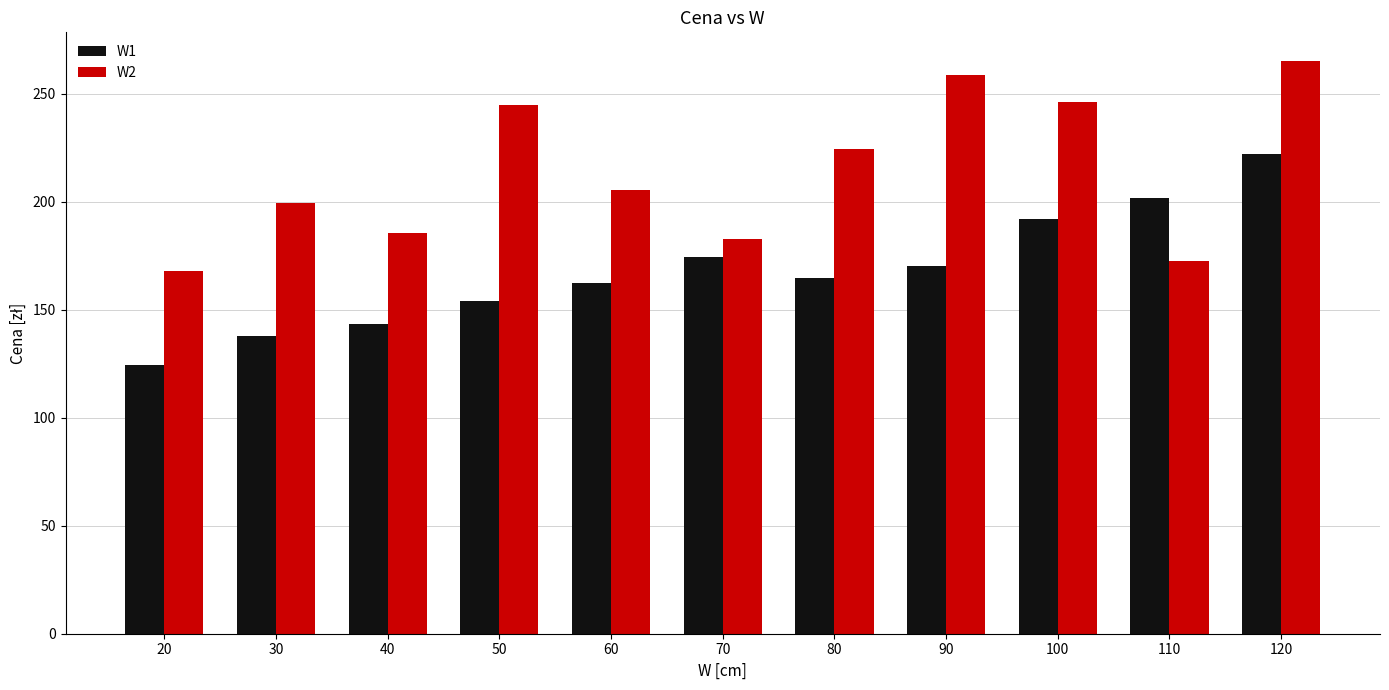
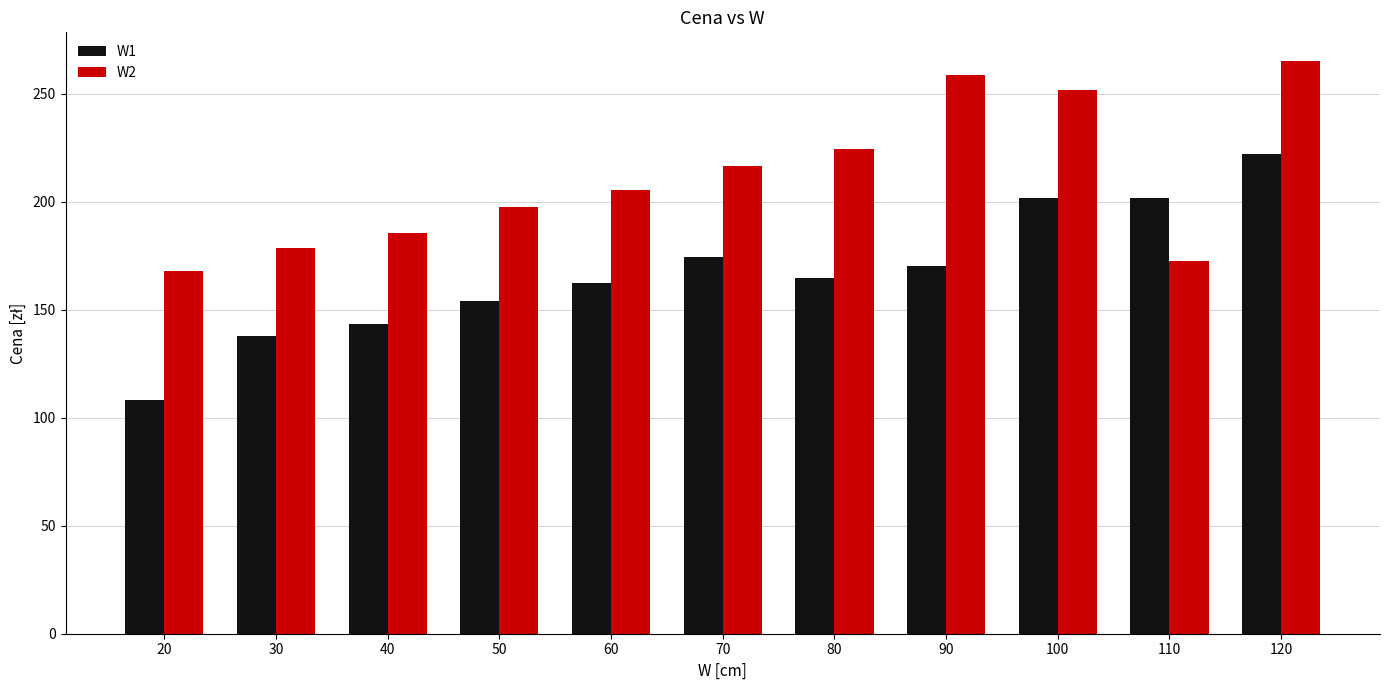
  {
    "W1": {
-     "20": 124,
+     "20": 108,
      "30": 138,
      "40": 143,
      "50": 154,
      "60": 162,
      "70": 175,
      "80": 165,
      "90": 170,
-     "100": 192,
+     "100": 202,
      "110": 202,
      "120": 222
    },
    "W2": {
      "20": 168,
-     "30": 200,
+     "30": 179,
      "40": 185,
-     "50": 245,
+     "50": 198,
      "60": 206,
-     "70": 183,
+     "70": 216,
      "80": 225,
      "90": 259,
-     "100": 246,
+     "100": 252,
      "110": 172,
      "120": 265
    }
  }
